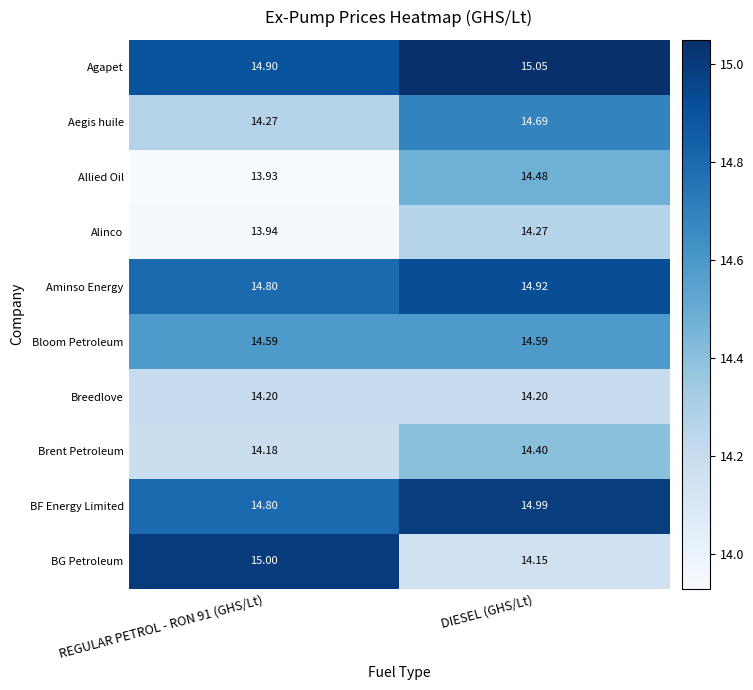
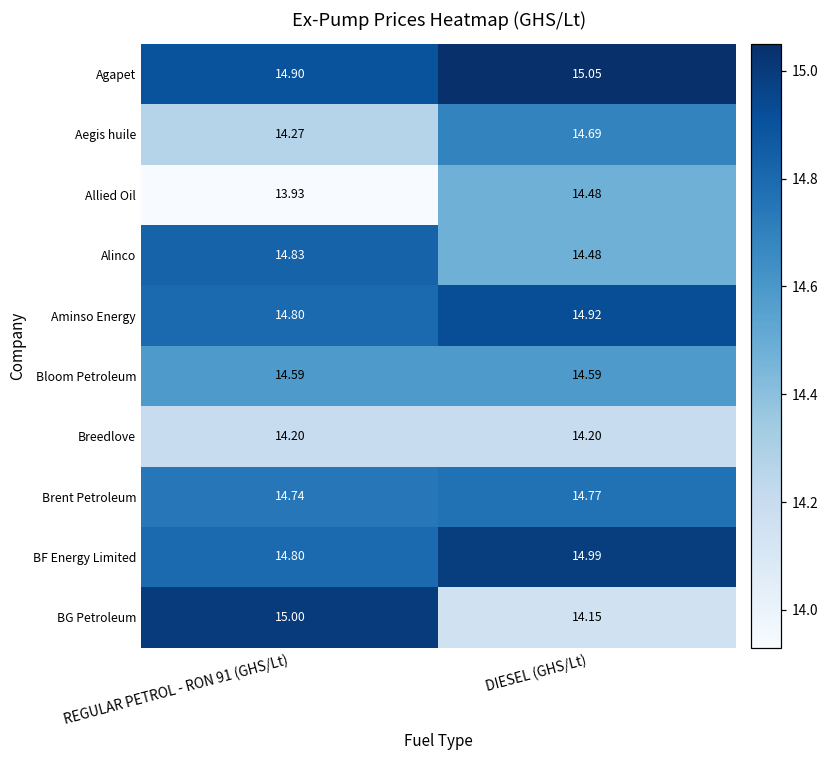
  {
    "Agapet": {
      "REGULAR PETROL - RON 91 (GHS/Lt)": 14.90,
      "DIESEL (GHS/Lt)": 15.05
    },
    "Aegis huile": {
      "REGULAR PETROL - RON 91 (GHS/Lt)": 14.27,
      "DIESEL (GHS/Lt)": 14.69
    },
    "Allied Oil": {
      "REGULAR PETROL - RON 91 (GHS/Lt)": 13.93,
      "DIESEL (GHS/Lt)": 14.48
    },
    "Alinco": {
-     "REGULAR PETROL - RON 91 (GHS/Lt)": 13.94,
-     "DIESEL (GHS/Lt)": 14.27
+     "REGULAR PETROL - RON 91 (GHS/Lt)": 14.83,
+     "DIESEL (GHS/Lt)": 14.48
    },
    "Aminso Energy": {
      "REGULAR PETROL - RON 91 (GHS/Lt)": 14.80,
      "DIESEL (GHS/Lt)": 14.92
    },
    "Bloom Petroleum": {
      "REGULAR PETROL - RON 91 (GHS/Lt)": 14.59,
      "DIESEL (GHS/Lt)": 14.59
    },
    "Breedlove": {
      "REGULAR PETROL - RON 91 (GHS/Lt)": 14.20,
      "DIESEL (GHS/Lt)": 14.20
    },
    "Brent Petroleum": {
-     "REGULAR PETROL - RON 91 (GHS/Lt)": 14.18,
-     "DIESEL (GHS/Lt)": 14.40
+     "REGULAR PETROL - RON 91 (GHS/Lt)": 14.74,
+     "DIESEL (GHS/Lt)": 14.77
    },
    "BF Energy Limited": {
      "REGULAR PETROL - RON 91 (GHS/Lt)": 14.80,
      "DIESEL (GHS/Lt)": 14.99
    },
    "BG Petroleum": {
      "REGULAR PETROL - RON 91 (GHS/Lt)": 15.00,
      "DIESEL (GHS/Lt)": 14.15
    }
  }
